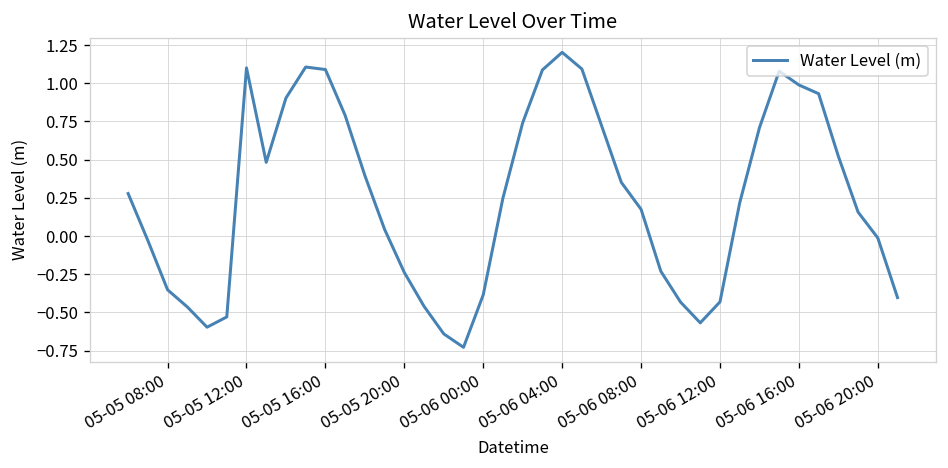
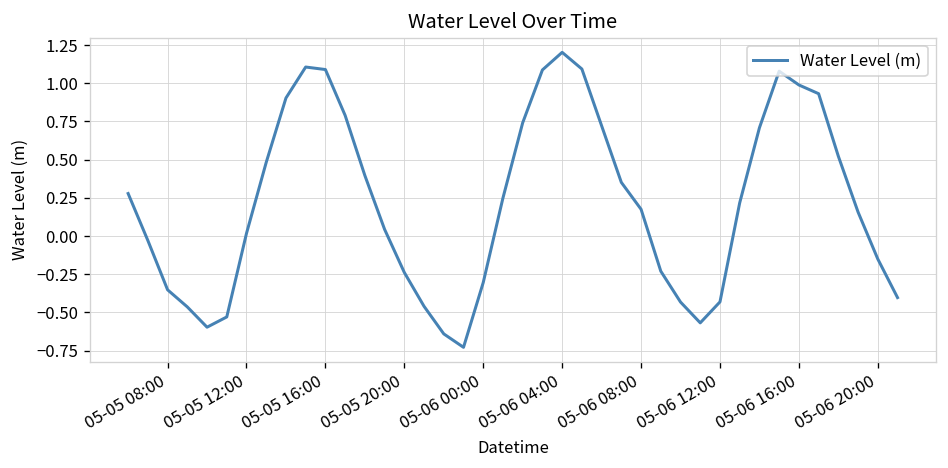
  {
    "05-05 08:00": -0.35,
-   "05-05 12:00": 1.10,
+   "05-05 12:00": 0.02,
    "05-05 16:00": 1.09,
    "05-05 20:00": -0.24,
-   "05-06 00:00": -0.39,
+   "05-06 00:00": -0.30,
    "05-06 04:00": 1.20,
    "05-06 08:00": 0.18,
    "05-06 12:00": -0.43,
    "05-06 16:00": 0.99,
-   "05-06 20:00": -0.01
+   "05-06 20:00": -0.15
  }
